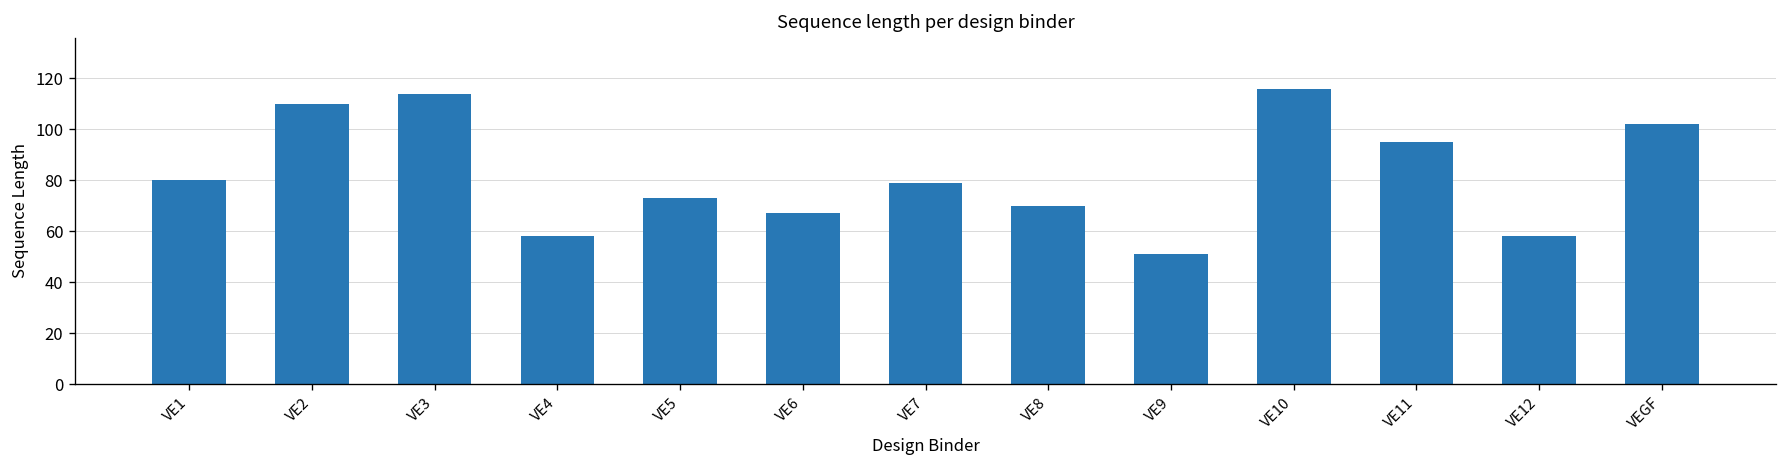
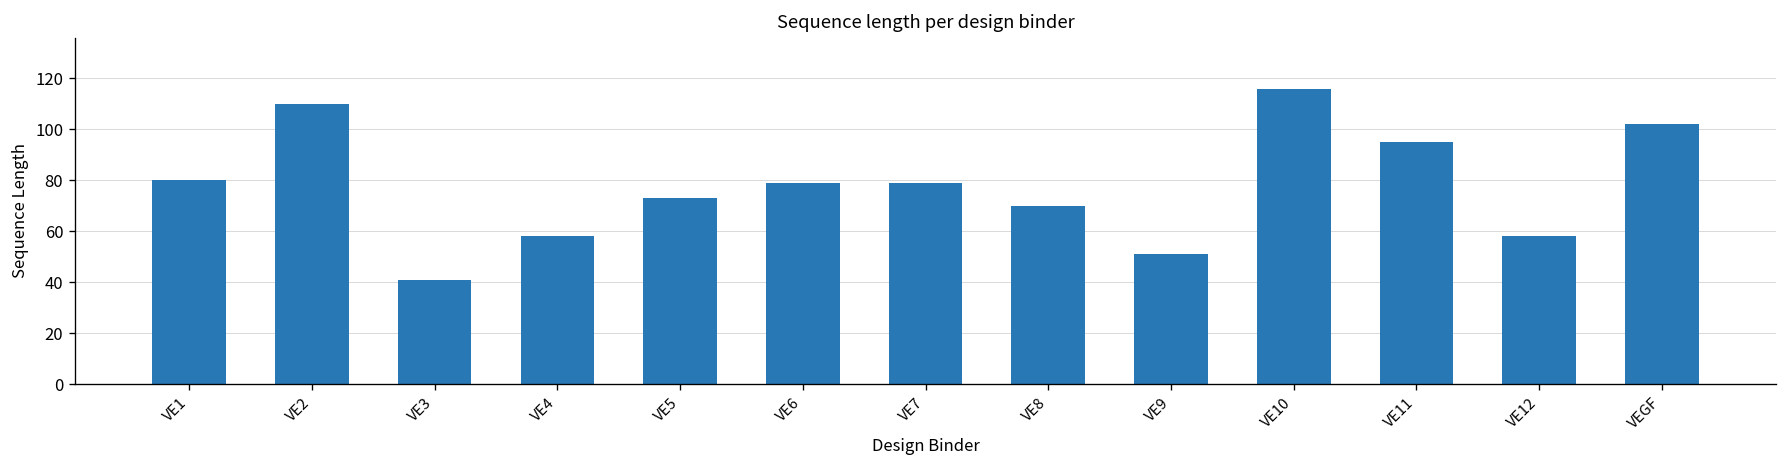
  {
    "VE1": 80,
    "VE2": 110,
-   "VE3": 114,
+   "VE3": 41,
    "VE4": 58,
    "VE5": 73,
-   "VE6": 67,
+   "VE6": 79,
    "VE7": 79,
    "VE8": 70,
    "VE9": 51,
    "VE10": 116,
    "VE11": 95,
    "VE12": 58,
    "VEGF": 102
  }
